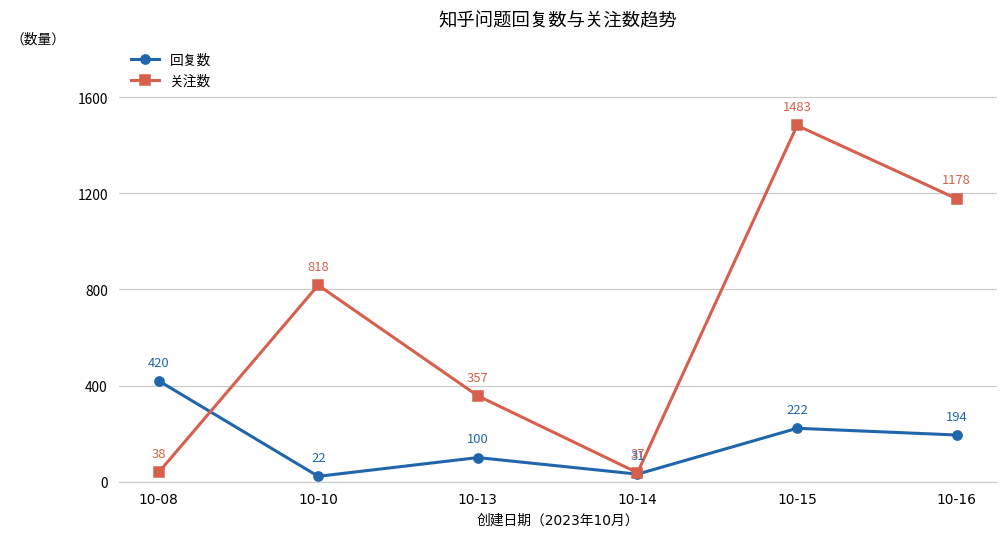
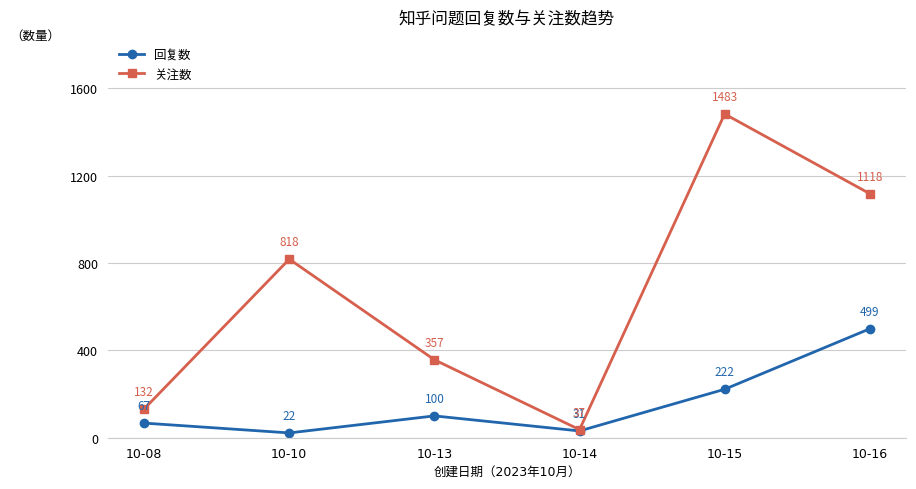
  {
    "回复数": {
-     "10-08": 420,
+     "10-08": 67,
      "10-10": 22,
      "10-13": 100,
      "10-15": 222,
-     "10-16": 194
+     "10-16": 499
    },
    "关注数": {
-     "10-08": 38,
+     "10-08": 132,
      "10-10": 818,
      "10-13": 357,
      "10-15": 1483,
-     "10-16": 1178
+     "10-16": 1118
    }
  }
